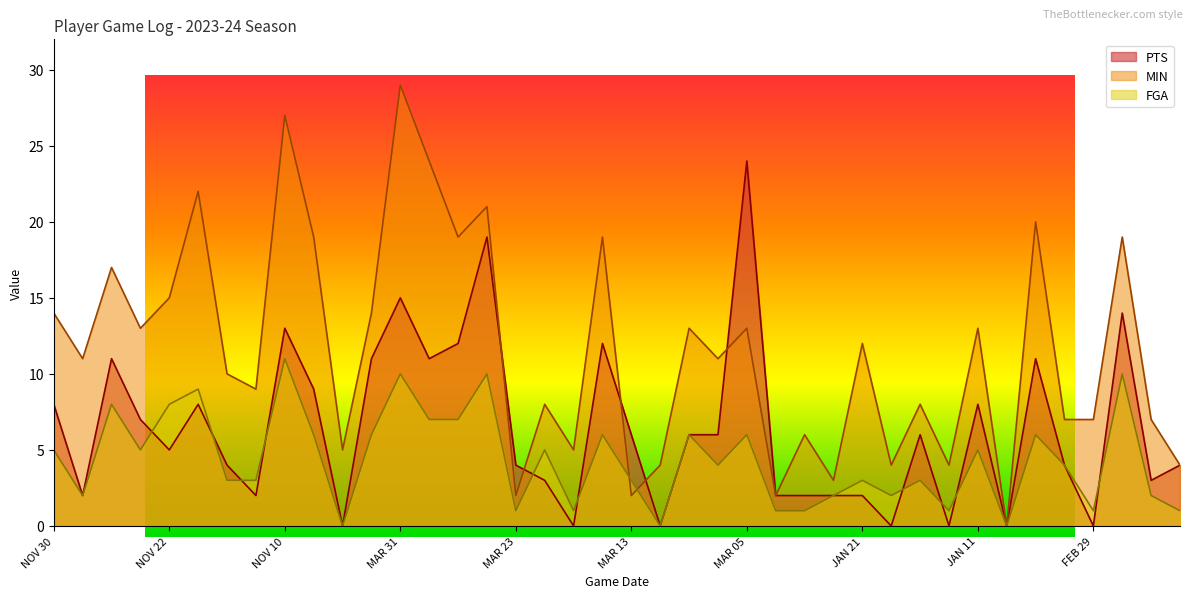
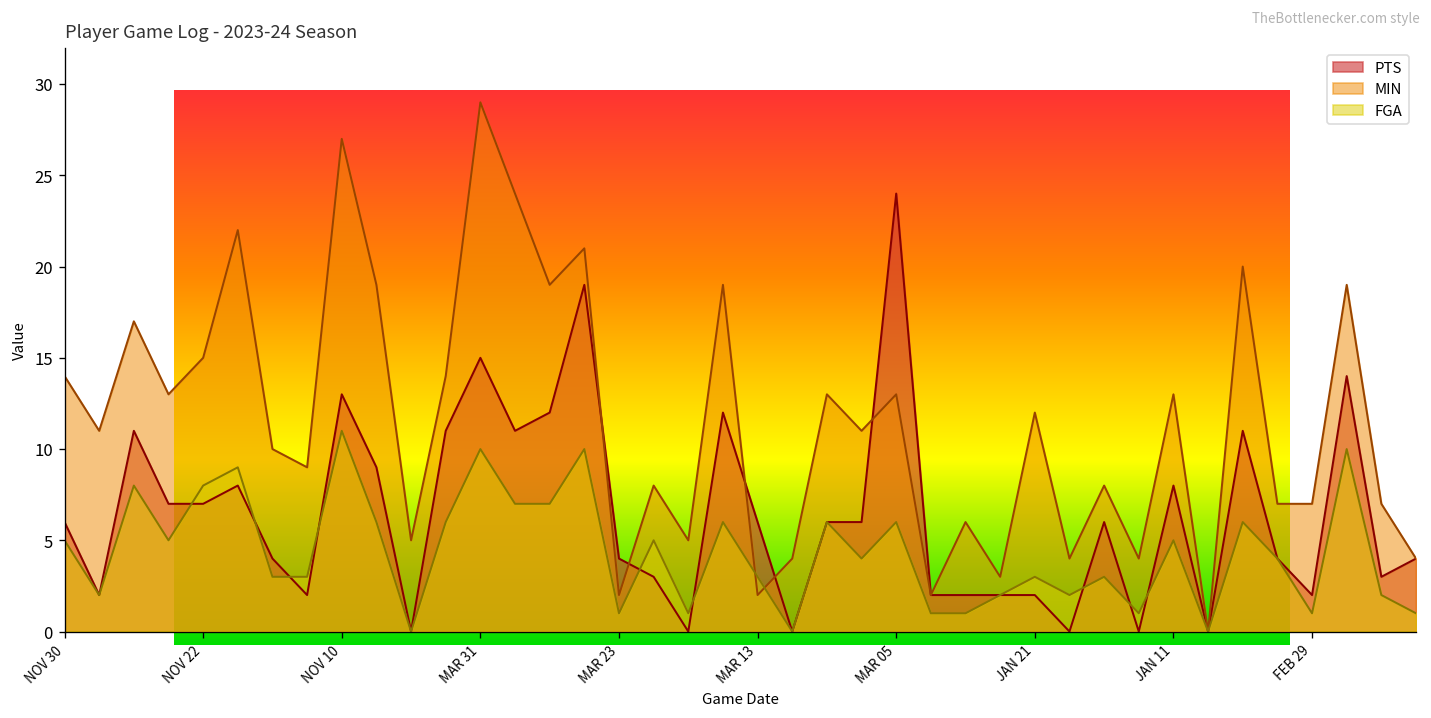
  {
    "PTS": {
-     "NOV 30": 8,
-     "NOV 22": 5,
+     "NOV 30": 6,
+     "NOV 22": 7,
      "NOV 10": 13,
      "MAR 31": 15,
      "MAR 23": 4,
      "MAR 13": 6,
      "MAR 05": 24,
      "JAN 21": 2,
      "JAN 11": 8,
-     "FEB 29": 0
+     "FEB 29": 2
    }
  }
